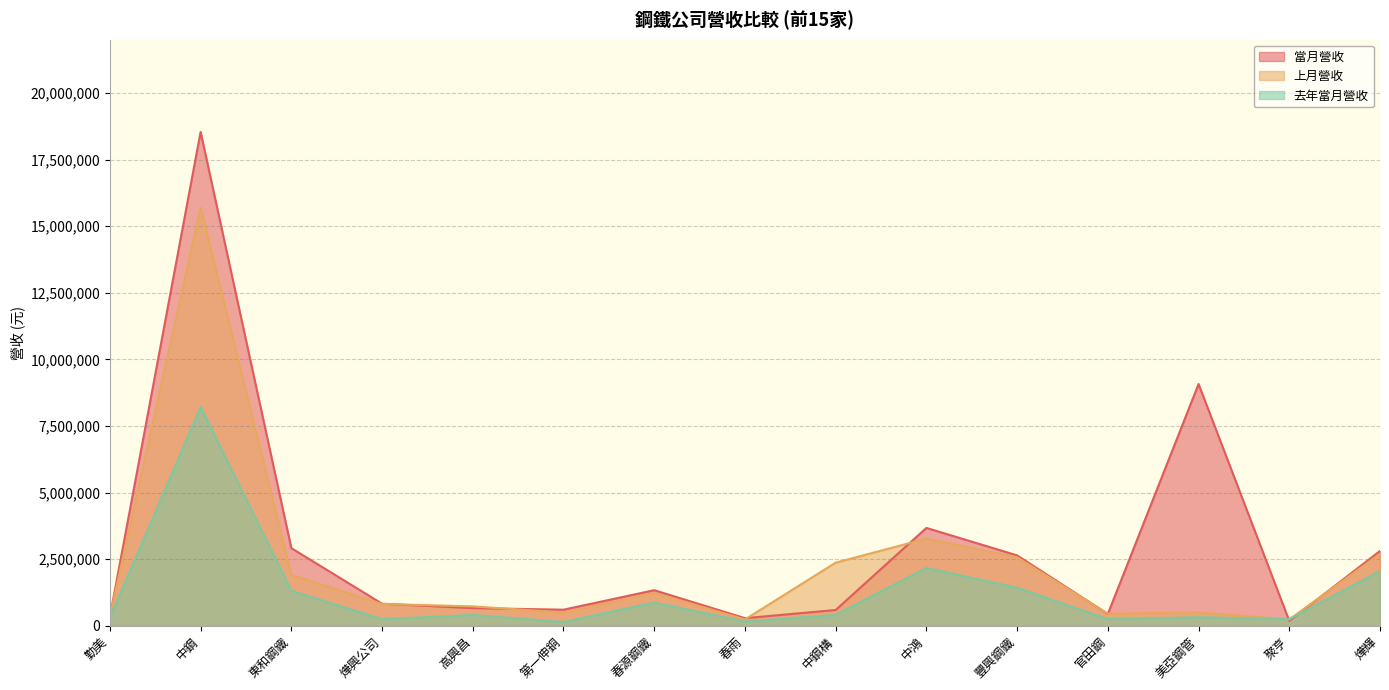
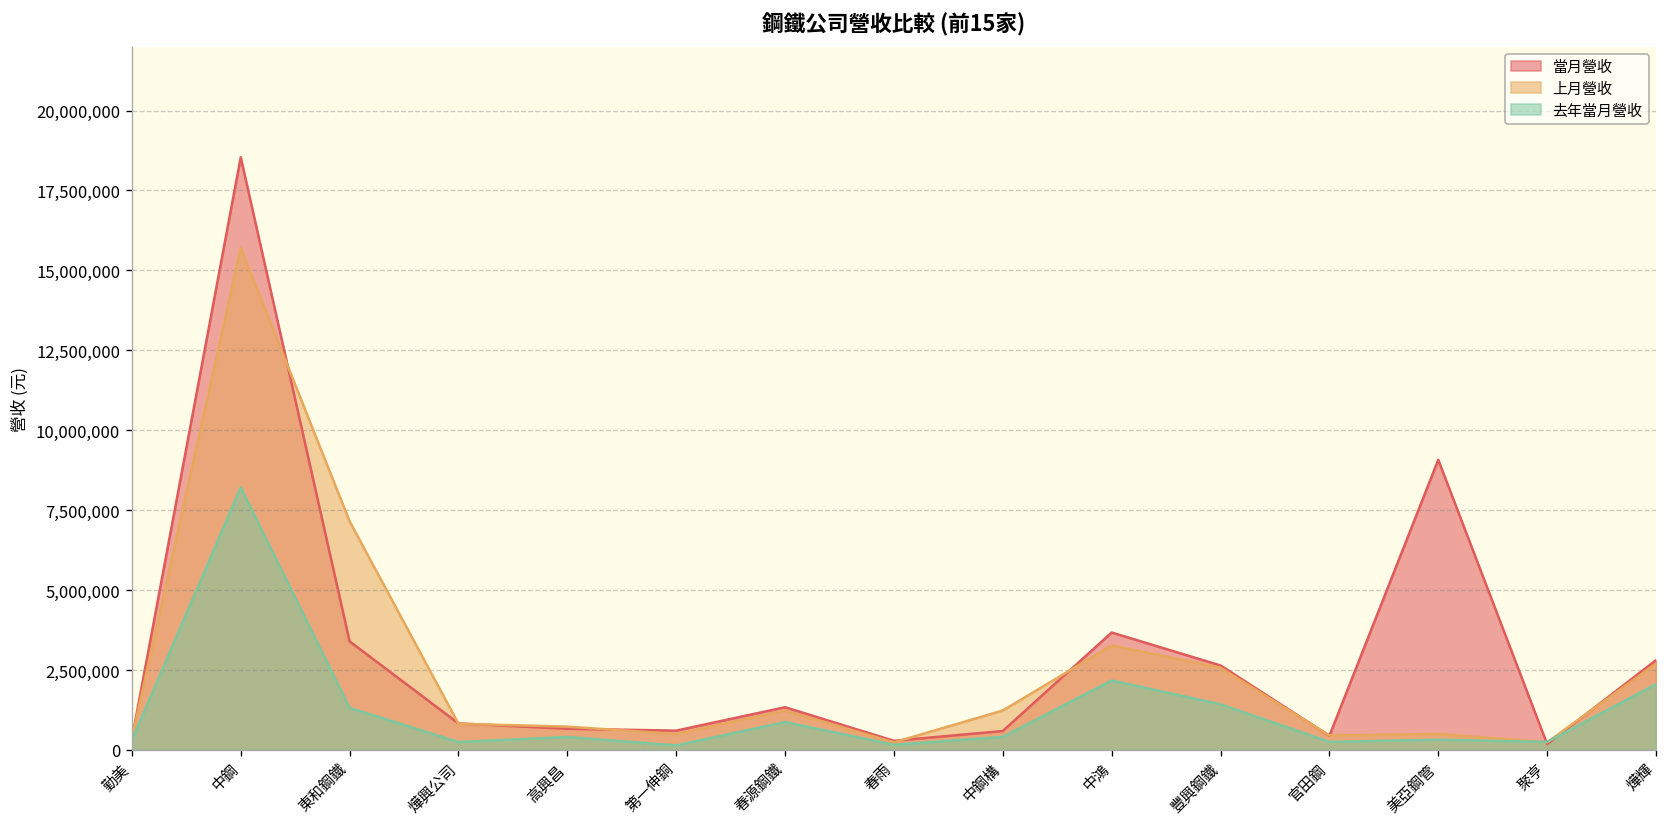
  {
    "當月營收": {
      "中鋼": "18,500,000",
-     "東和鋼鐵": "2,900,000",
+     "東和鋼鐵": "3,400,000",
      "第一伸銅": "600,000",
      "春源鋼鐵": "1,300,000",
      "中鋼構": "600,000",
      "中鴻": "3,700,000",
      "美亞鋼管": "9,100,000",
      "燁輝": "2,800,000"
    },
    "上月營收": {
      "中鋼": "15,700,000",
-     "東和鋼鐵": "1,900,000",
+     "東和鋼鐵": "7,100,000",
      "第一伸銅": "500,000",
      "春源鋼鐵": "1,200,000",
-     "中鋼構": "2,400,000",
+     "中鋼構": "1,200,000",
      "中鴻": "3,300,000",
      "美亞鋼管": "500,000",
      "燁輝": "2,700,000"
    },
    "去年當月營收": {
      "中鋼": "8,200,000",
      "東和鋼鐵": "1,300,000",
      "燁興公司": "200,000",
      "高興昌": "400,000",
      "第一伸銅": "100,000",
      "春源鋼鐵": "900,000",
      "中鋼構": "400,000",
      "中鴻": "2,200,000",
      "豐興鋼鐵": "1,400,000",
      "官田鋼": "300,000",
      "美亞鋼管": "300,000",
      "燁輝": "2,100,000"
    }
  }
